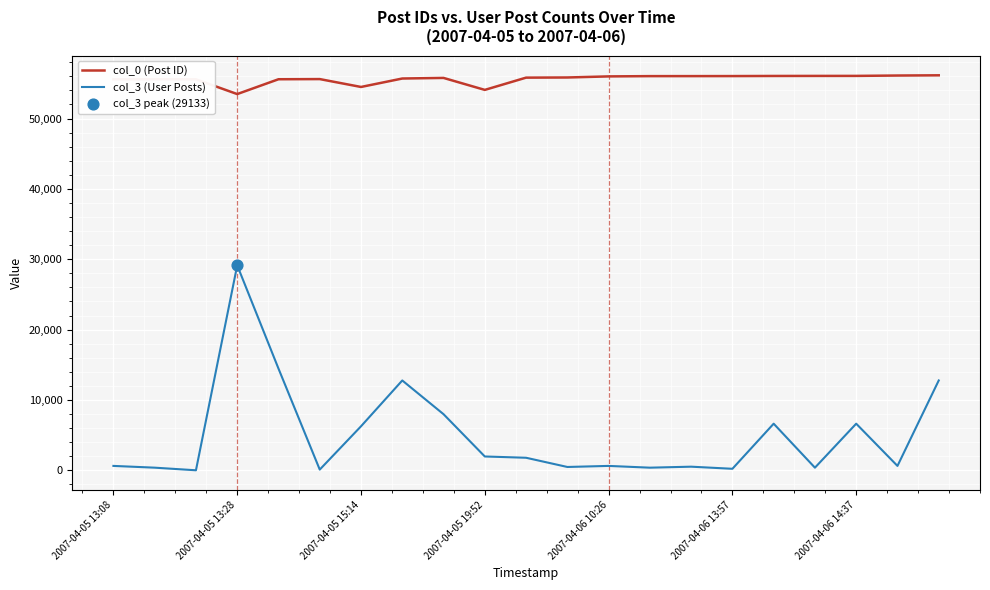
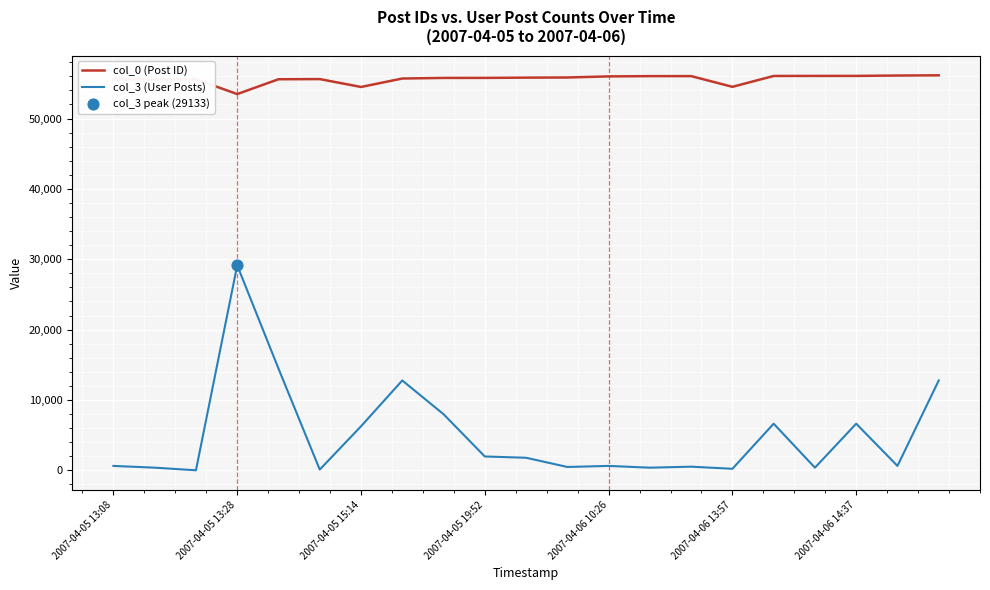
  {
    "col_0 (Post ID)": {
      "2007-04-05 13:28": "53,000",
      "2007-04-05 15:14": "54,000",
-     "2007-04-05 19:52": "54,000",
+     "2007-04-05 19:52": "56,000",
      "2007-04-06 10:26": "56,000",
-     "2007-04-06 13:57": "56,000",
+     "2007-04-06 13:57": "55,000",
      "2007-04-06 14:37": "56,000"
    }
  }
